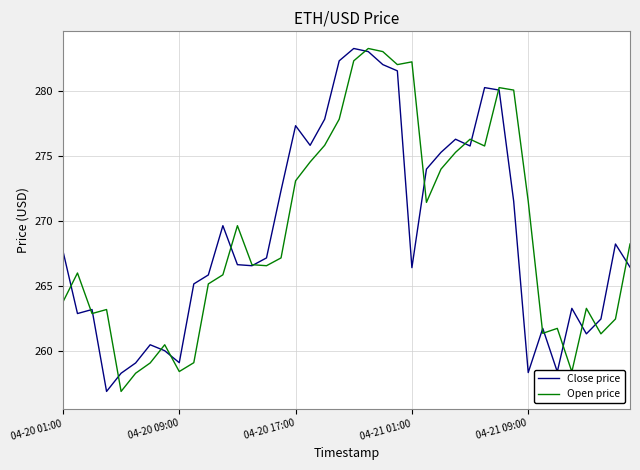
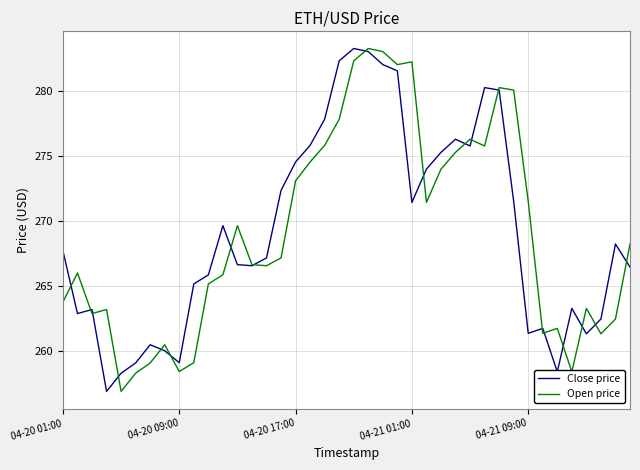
  {
    "Close price": {
      "04-20 01:00": 267.7,
      "04-20 09:00": 259.1,
-     "04-20 17:00": 277.3,
-     "04-21 01:00": 266.4,
-     "04-21 09:00": 258.3
+     "04-20 17:00": 274.5,
+     "04-21 01:00": 271.4,
+     "04-21 09:00": 261.3
    },
    "Open price": {
      "04-20 01:00": 263.8,
      "04-20 09:00": 258.4,
      "04-20 17:00": 273.1,
      "04-21 01:00": 282.2,
      "04-21 09:00": 271.5
    }
  }
